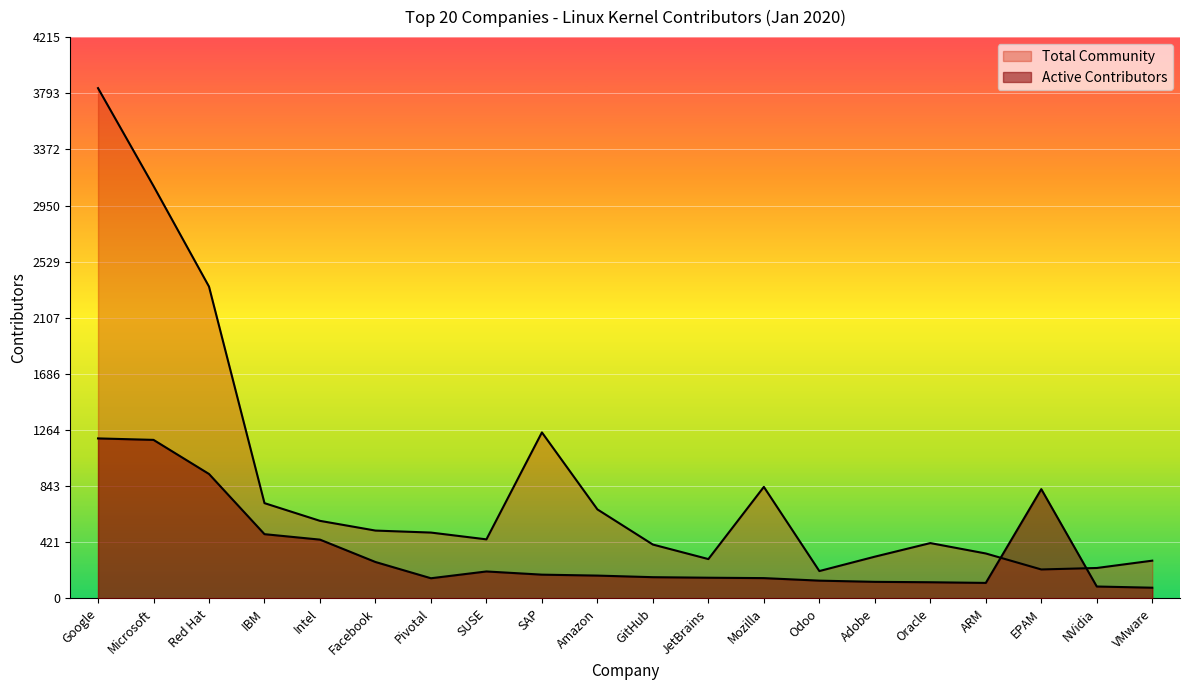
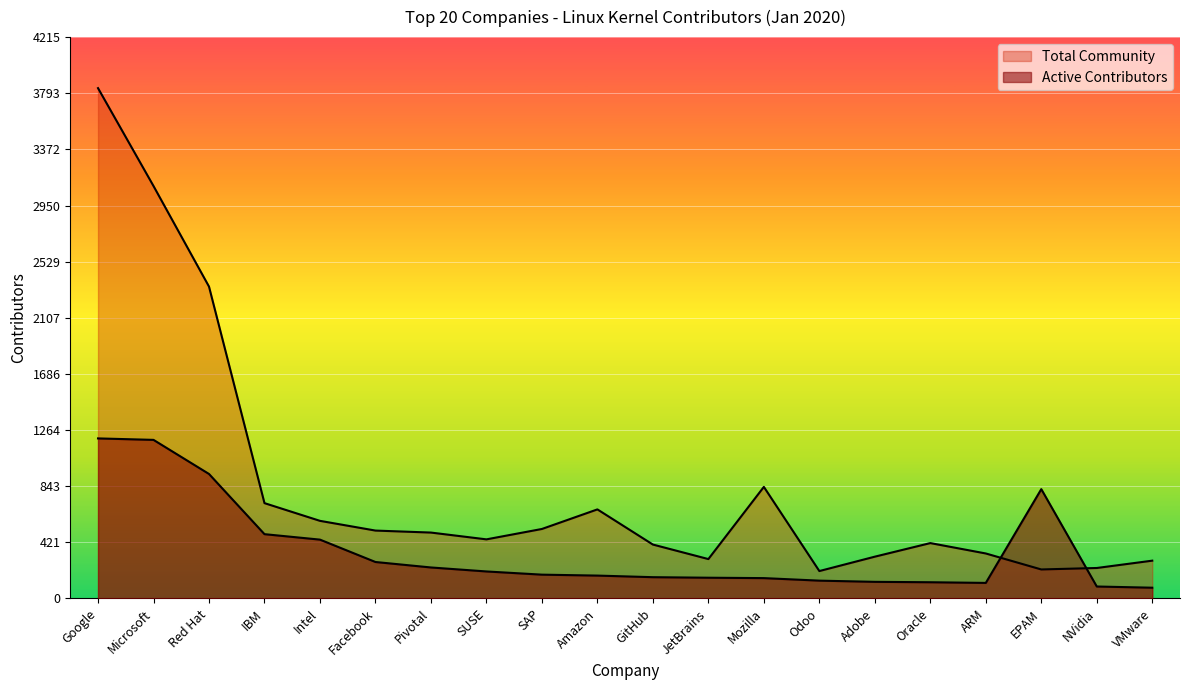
  {
    "Total Community": {
      "Google": 3830,
      "Microsoft": 3100,
      "Red Hat": 2340,
      "IBM": 720,
      "Intel": 580,
      "Facebook": 510,
      "Pivotal": 500,
      "SUSE": 440,
-     "SAP": 1250,
+     "SAP": 520,
      "Amazon": 670,
      "GitHub": 410,
      "JetBrains": 300,
      "Mozilla": 840,
      "Odoo": 210,
      "Adobe": 310,
      "Oracle": 420,
      "ARM": 340,
      "EPAM": 220,
      "NVidia": 230,
      "VMware": 280
    },
    "Active Contributors": {
      "Google": 1200,
      "Microsoft": 1190,
      "Red Hat": 940,
      "IBM": 480,
      "Intel": 440,
      "Facebook": 270,
-     "Pivotal": 150,
+     "Pivotal": 230,
      "SUSE": 200,
      "SAP": 180,
      "Amazon": 170,
      "GitHub": 160,
      "JetBrains": 160,
      "Mozilla": 150,
      "Odoo": 130,
      "Adobe": 130,
      "Oracle": 120,
      "ARM": 120,
      "EPAM": 820,
      "NVidia": 90,
      "VMware": 80
    }
  }
